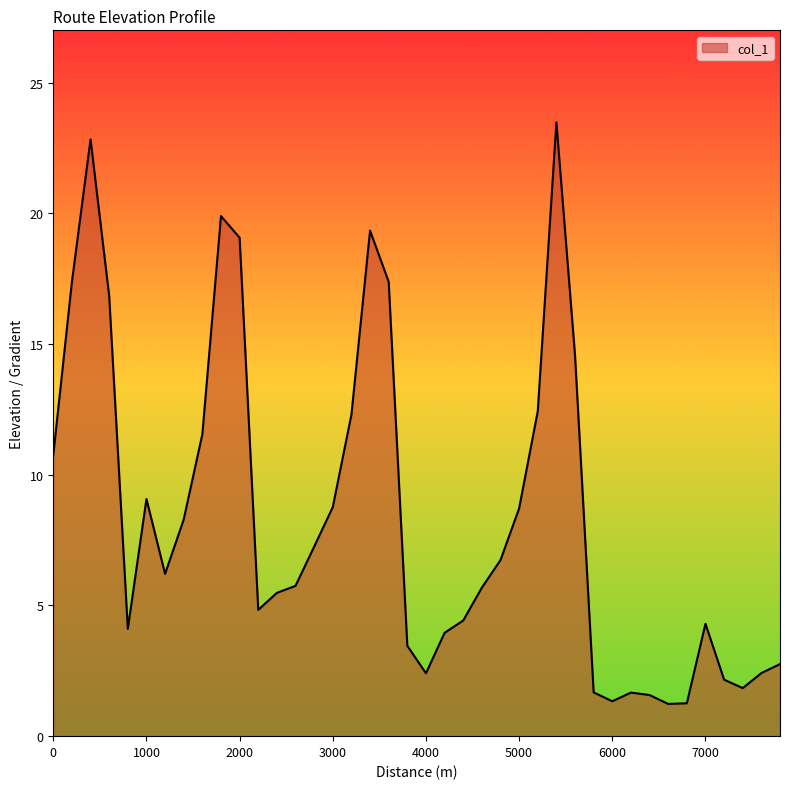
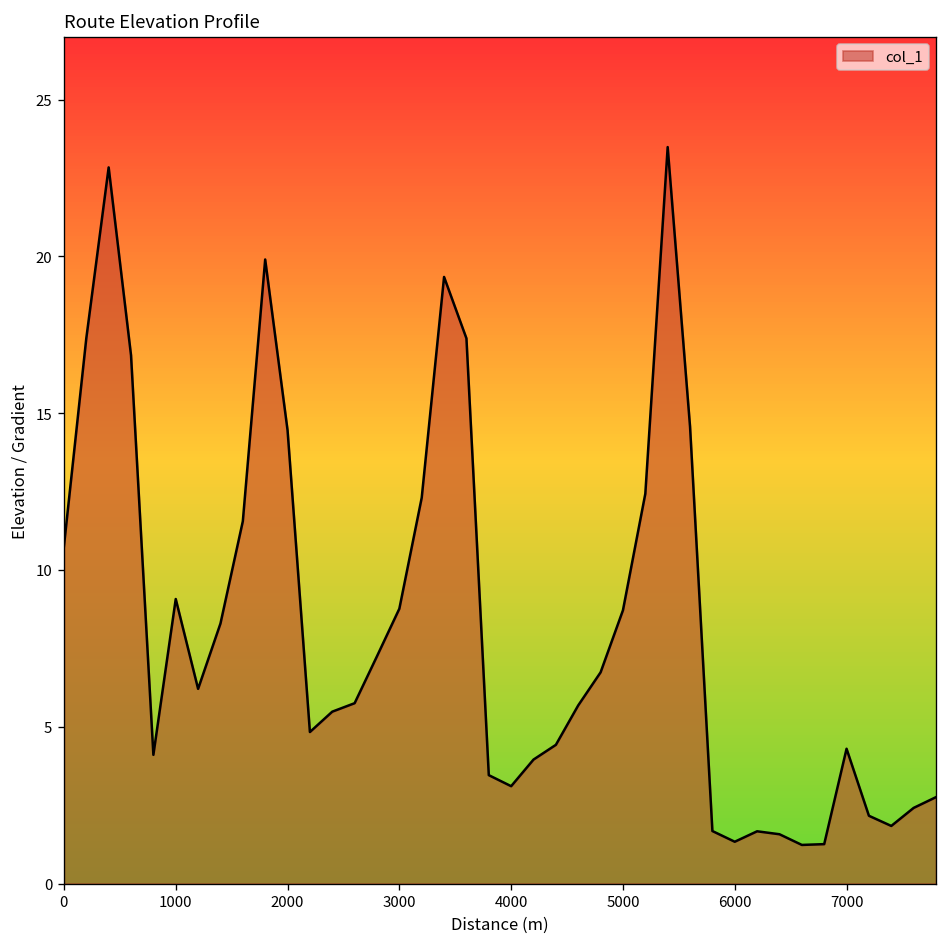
  {
    "0": 10.8,
    "1000": 9.1,
-   "2000": 19.1,
+   "2000": 14.5,
    "3000": 8.8,
-   "4000": 2.4,
+   "4000": 3.1,
    "5000": 8.7,
    "6000": 1.3,
    "7000": 4.3
  }
